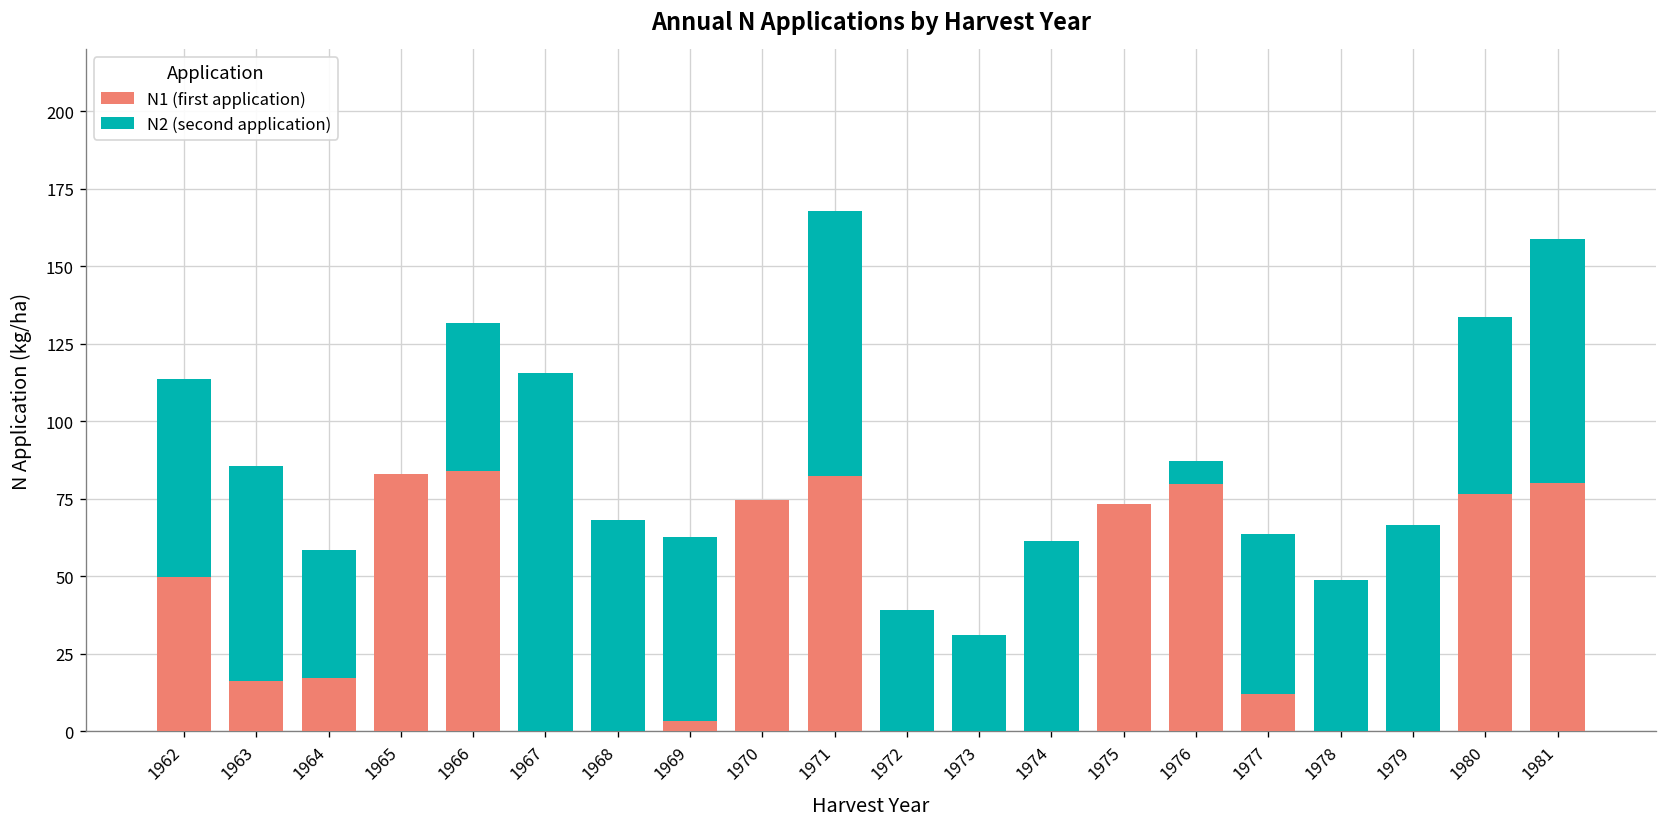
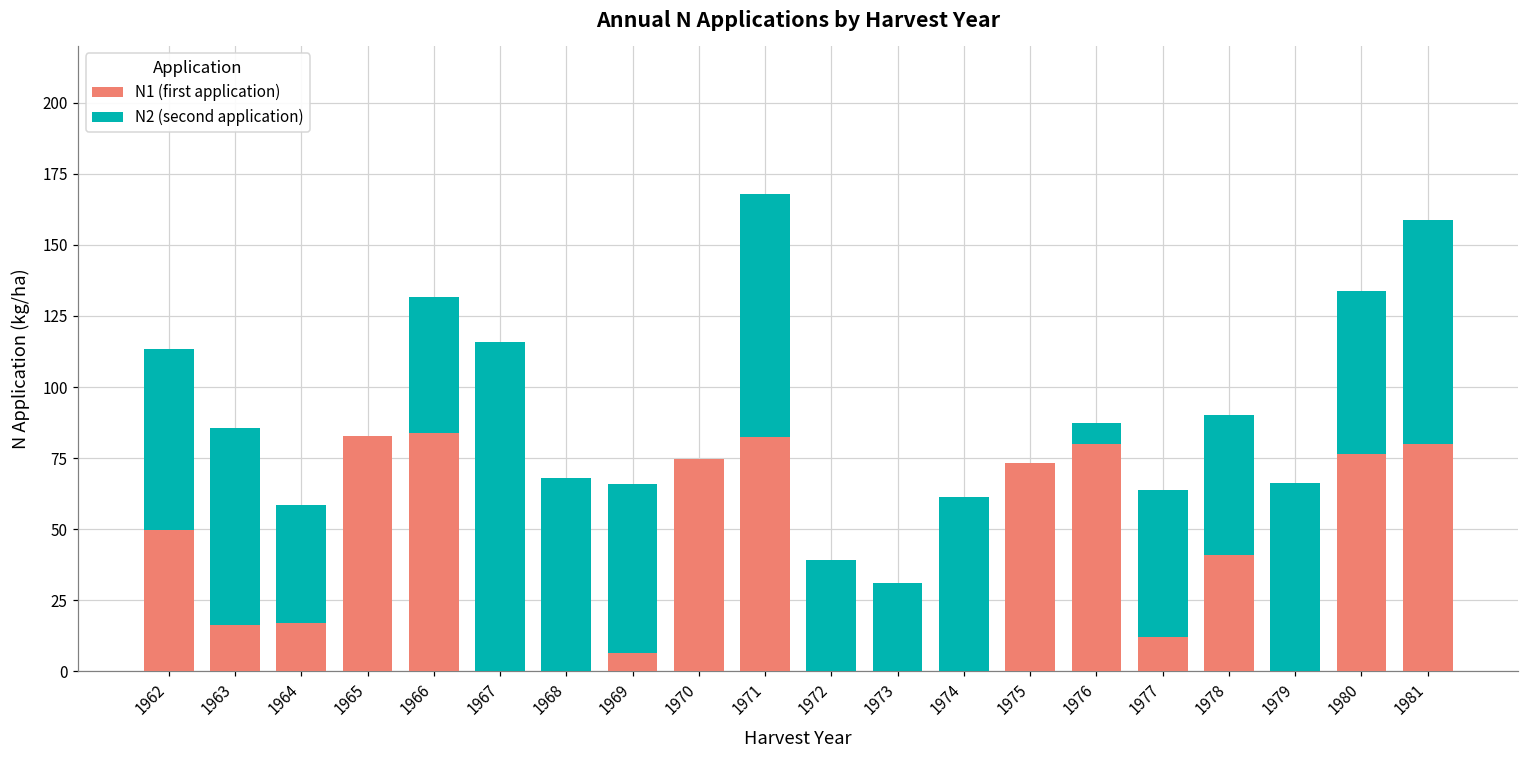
  {
    "N1 (first application)": {
      "1962": 50,
      "1963": 16,
      "1964": 17,
      "1965": 83,
      "1966": 84,
      "1967": 0,
      "1968": 0,
-     "1969": 3,
+     "1969": 7,
      "1970": 75,
      "1971": 82,
      "1972": 0,
      "1973": 0,
      "1974": 0,
      "1975": 73,
      "1976": 80,
      "1977": 12,
-     "1978": 0,
+     "1978": 41,
      "1979": 0,
      "1980": 77,
      "1981": 80
    },
    "N2 (second application)": {
      "1962": 64,
      "1963": 69,
      "1964": 41,
      "1965": 0,
      "1966": 48,
      "1967": 116,
      "1968": 68,
      "1969": 59,
      "1970": 0,
      "1971": 85,
      "1972": 39,
      "1973": 31,
      "1974": 62,
      "1975": 0,
      "1976": 7,
      "1977": 52,
      "1978": 49,
      "1979": 66,
      "1980": 57,
      "1981": 79
    }
  }
